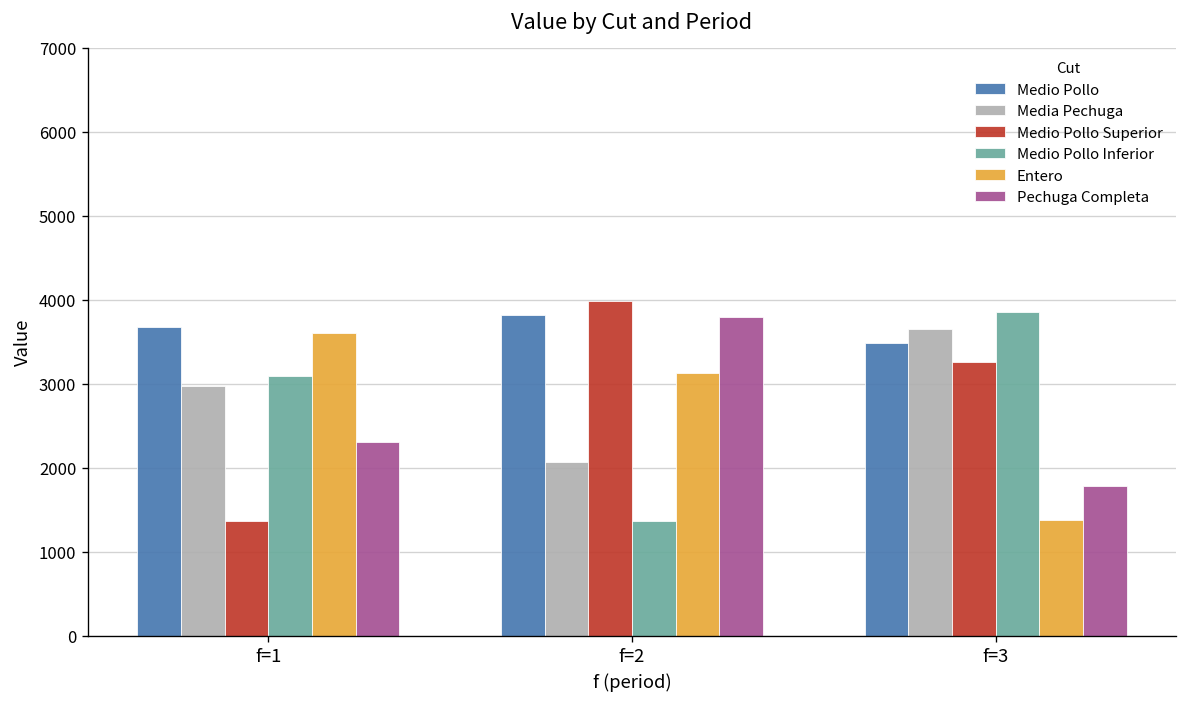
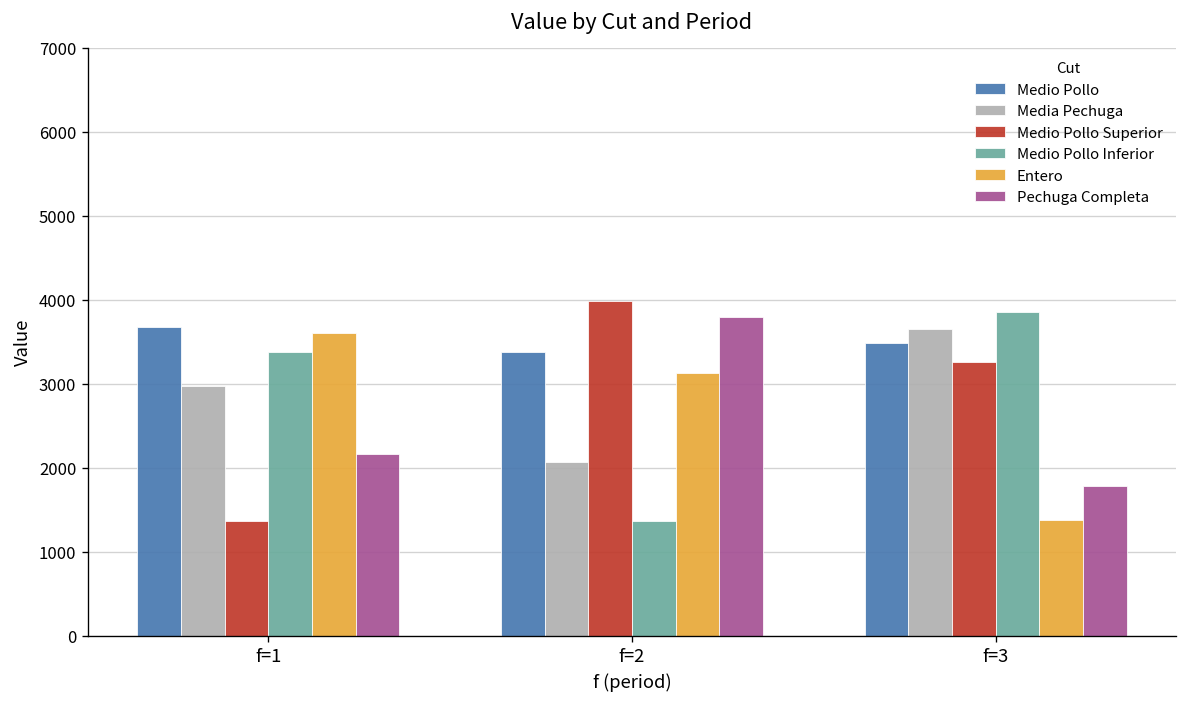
  {
    "Medio Pollo": {
      "f=1": 3700,
-     "f=2": 3800,
+     "f=2": 3400,
      "f=3": 3500
    },
    "Media Pechuga": {
      "f=1": 3000,
      "f=2": 2100,
      "f=3": 3700
    },
    "Medio Pollo Superior": {
      "f=1": 1400,
      "f=2": 4000,
      "f=3": 3300
    },
    "Medio Pollo Inferior": {
-     "f=1": 3100,
+     "f=1": 3400,
      "f=2": 1400,
      "f=3": 3900
    },
    "Entero": {
      "f=1": 3600,
      "f=2": 3100,
      "f=3": 1400
    },
    "Pechuga Completa": {
-     "f=1": 2300,
+     "f=1": 2200,
      "f=2": 3800,
      "f=3": 1800
    }
  }
